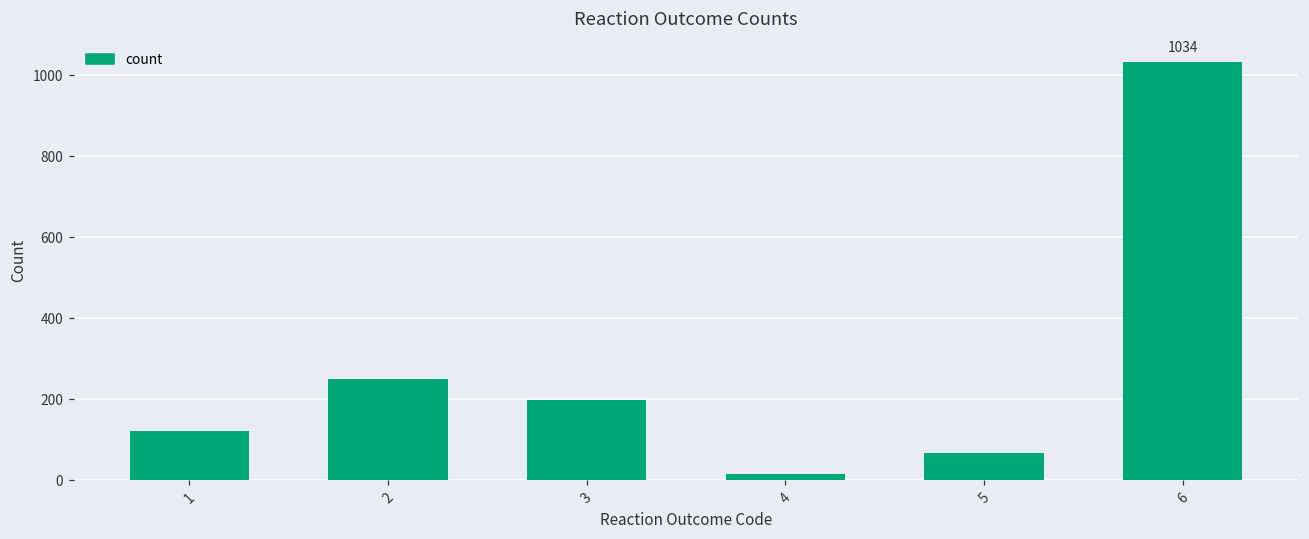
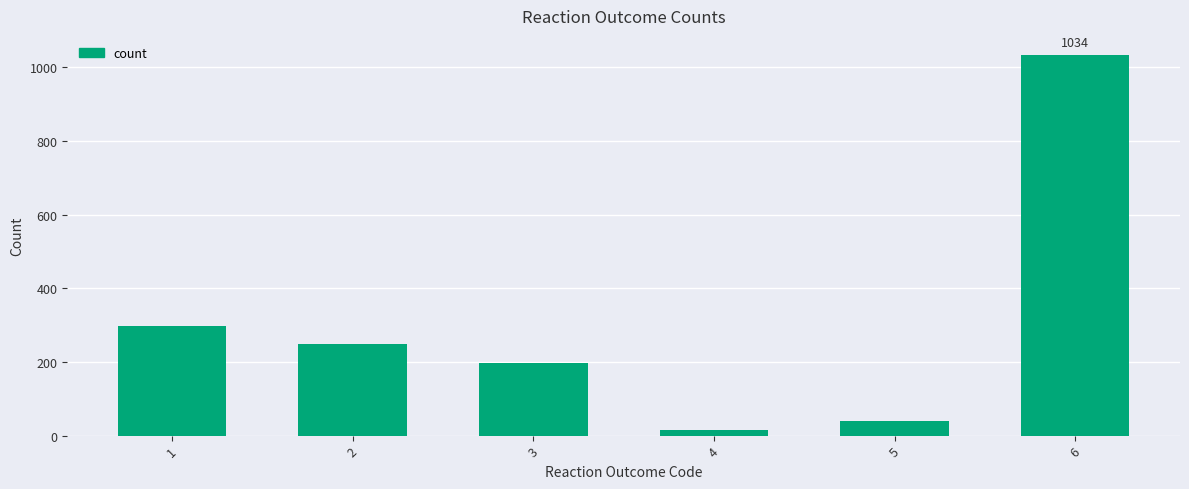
  {
-   "1": 120,
+   "1": 300,
    "2": 250,
    "3": 200,
    "4": 20,
-   "5": 70
+   "5": 40
  }
